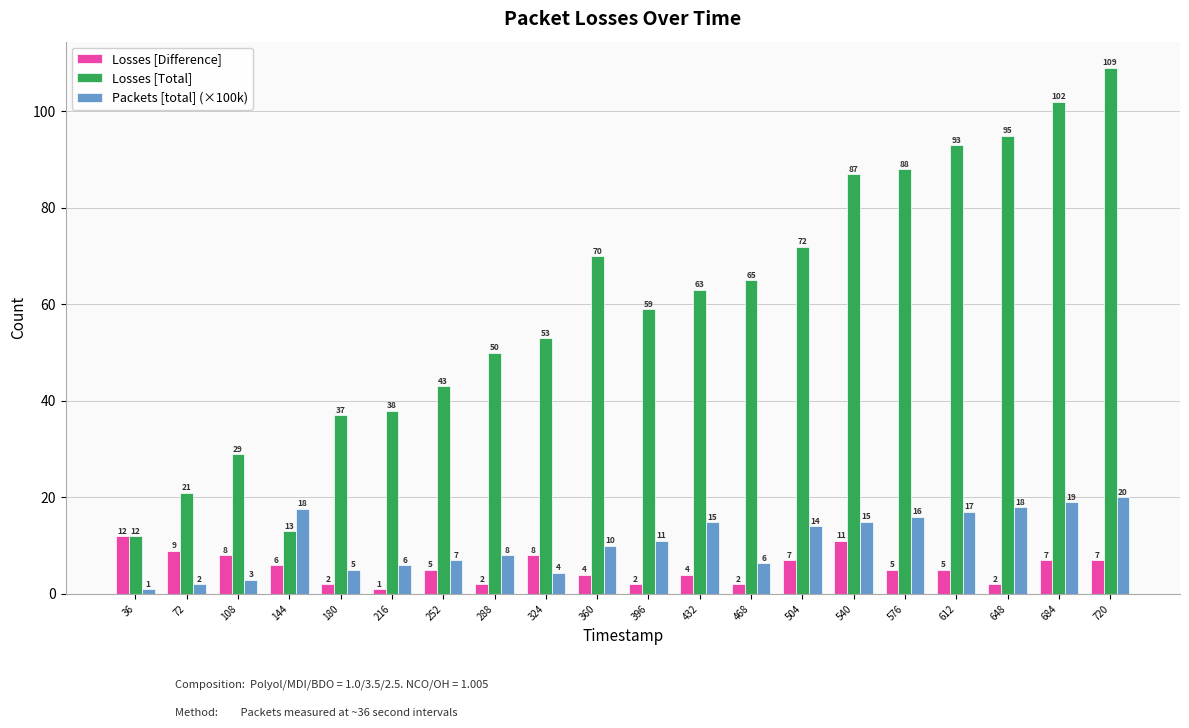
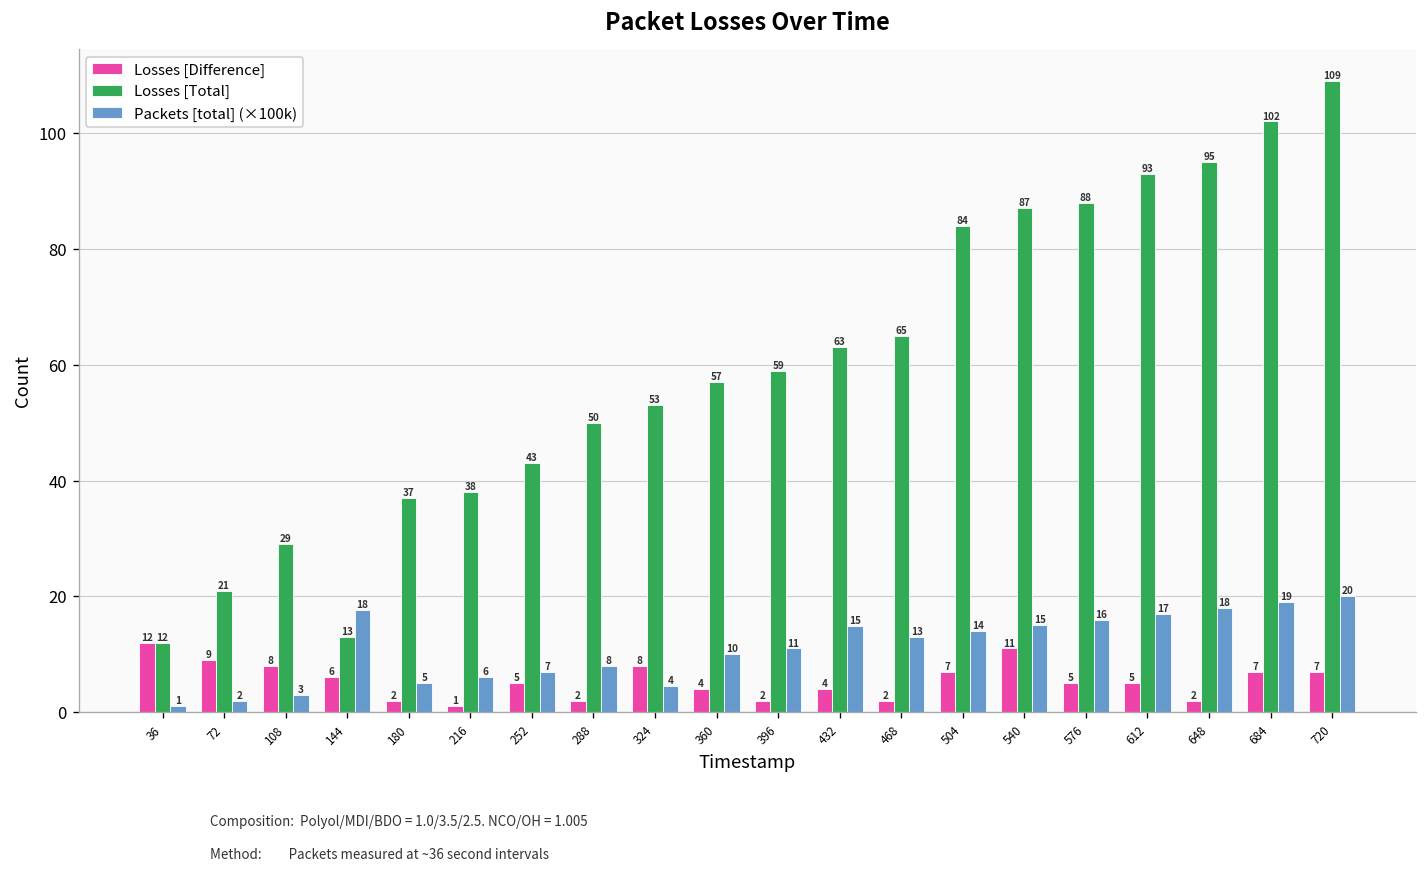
  {
    "Losses [Difference]": {
      "36": 12,
      "72": 9,
      "108": 8,
      "144": 6,
      "180": 2,
      "216": 1,
      "252": 5,
      "288": 2,
      "324": 8,
      "360": 4,
      "396": 2,
      "432": 4,
      "468": 2,
      "504": 7,
      "540": 11,
      "576": 5,
      "612": 5,
      "648": 2,
      "684": 7,
      "720": 7
    },
    "Losses [Total]": {
      "36": 12,
      "72": 21,
      "108": 29,
      "144": 13,
      "180": 37,
      "216": 38,
      "252": 43,
      "288": 50,
      "324": 53,
-     "360": 70,
+     "360": 57,
      "396": 59,
      "432": 63,
      "468": 65,
-     "504": 72,
+     "504": 84,
      "540": 87,
      "576": 88,
      "612": 93,
      "648": 95,
      "684": 102,
      "720": 109
    },
    "Packets [total] (×100k)": {
      "36": 1,
      "72": 2,
      "108": 3,
      "144": 18,
      "180": 5,
      "216": 6,
      "252": 7,
      "288": 8,
      "324": 4,
      "360": 10,
      "396": 11,
      "432": 15,
-     "468": 6,
+     "468": 13,
      "504": 14,
      "540": 15,
      "576": 16,
      "612": 17,
      "648": 18,
      "684": 19,
      "720": 20
    }
  }
